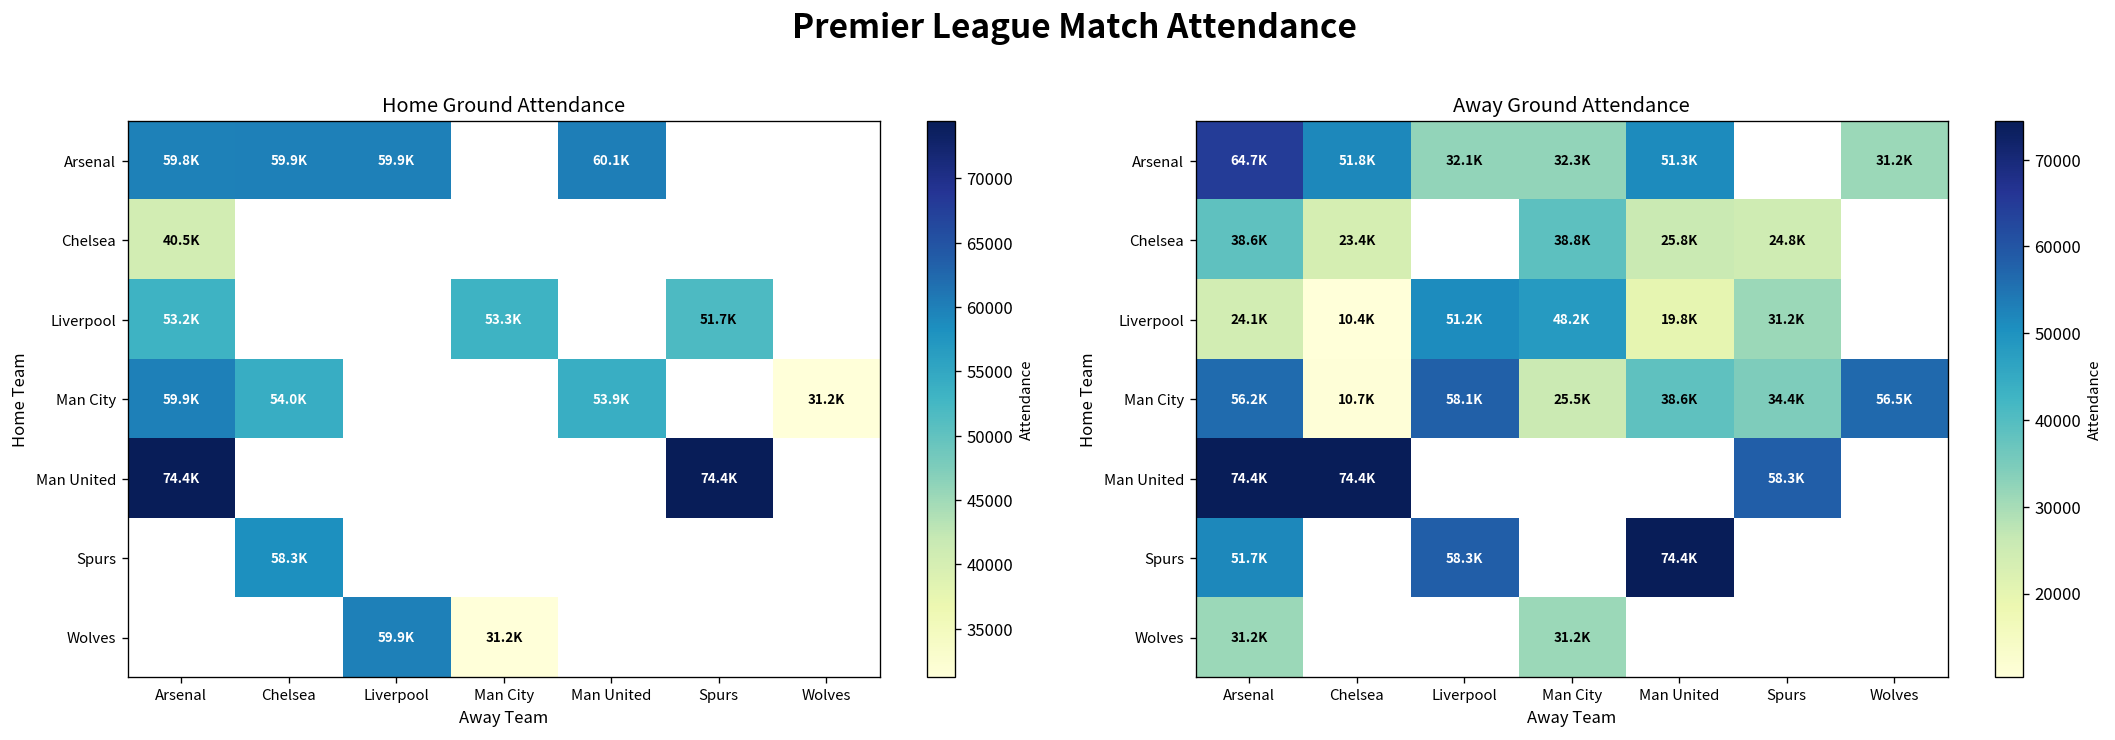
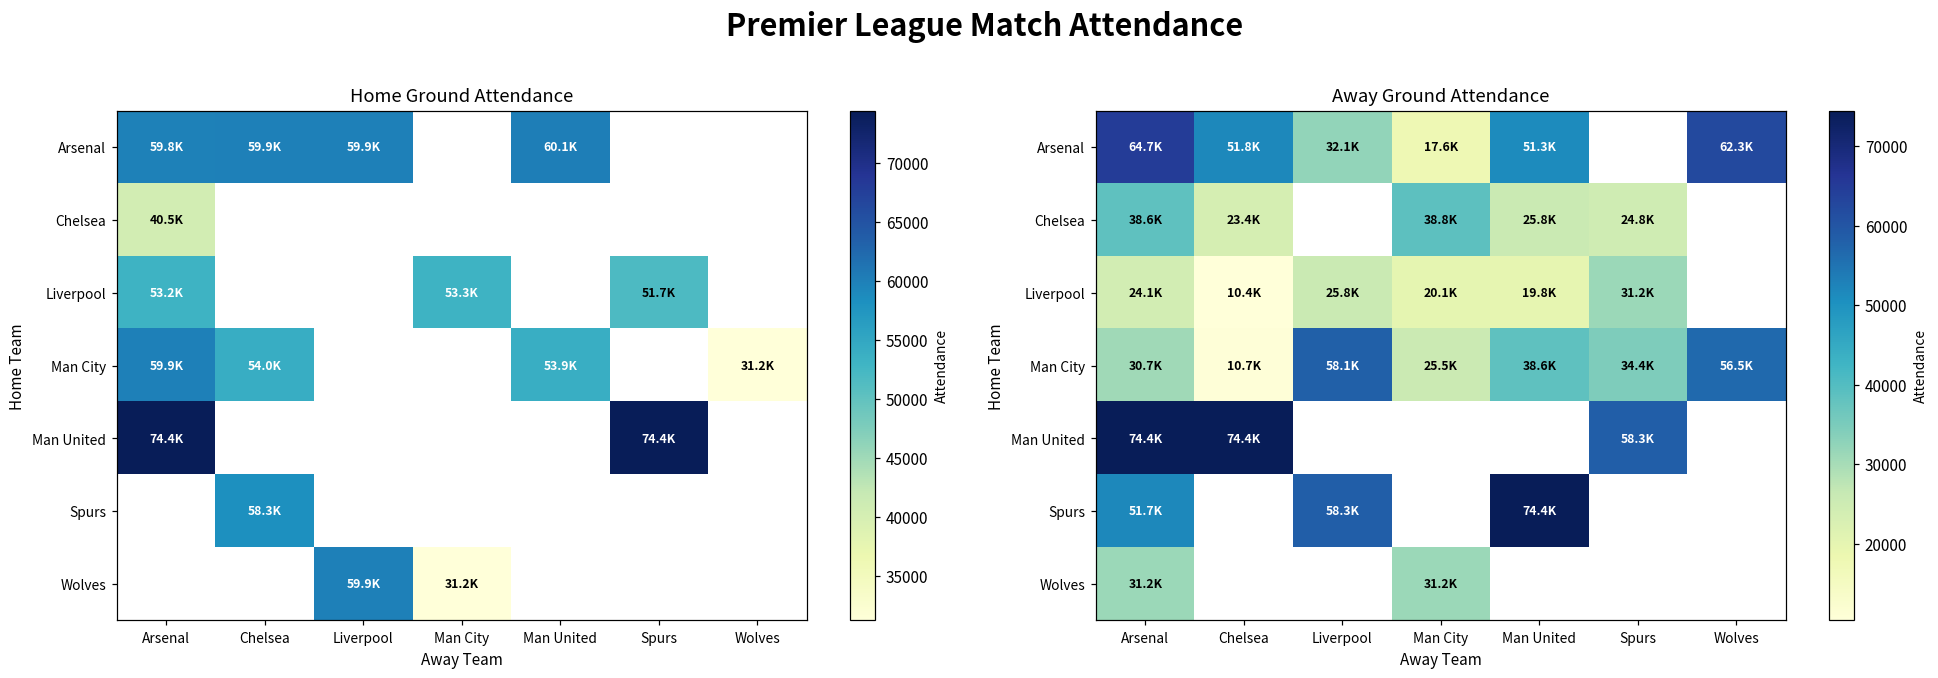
  {
    "Home Ground Attendance": {
      "Arsenal": {
        "Arsenal": "59.8K",
        "Chelsea": "59.9K",
        "Liverpool": "59.9K",
        "Man United": "60.1K"
      },
      "Chelsea": {
        "Arsenal": "40.5K"
      },
      "Liverpool": {
        "Arsenal": "53.2K",
        "Man City": "53.3K",
        "Spurs": "51.7K"
      },
      "Man City": {
        "Arsenal": "59.9K",
        "Chelsea": "54.0K",
        "Man United": "53.9K",
        "Wolves": "31.2K"
      },
      "Man United": {
        "Arsenal": "74.4K",
        "Spurs": "74.4K"
      },
      "Spurs": {
        "Chelsea": "58.3K"
      },
      "Wolves": {
        "Liverpool": "59.9K",
        "Man City": "31.2K"
      }
    },
    "Away Ground Attendance": {
      "Arsenal": {
        "Arsenal": "64.7K",
        "Chelsea": "51.8K",
        "Liverpool": "32.1K",
-       "Man City": "32.3K",
+       "Man City": "17.6K",
        "Man United": "51.3K",
-       "Wolves": "31.2K"
+       "Wolves": "62.3K"
      },
      "Chelsea": {
        "Arsenal": "38.6K",
        "Chelsea": "23.4K",
        "Man City": "38.8K",
        "Man United": "25.8K",
        "Spurs": "24.8K"
      },
      "Liverpool": {
        "Arsenal": "24.1K",
        "Chelsea": "10.4K",
-       "Liverpool": "51.2K",
-       "Man City": "48.2K",
+       "Liverpool": "25.8K",
+       "Man City": "20.1K",
        "Man United": "19.8K",
        "Spurs": "31.2K"
      },
      "Man City": {
-       "Arsenal": "56.2K",
+       "Arsenal": "30.7K",
        "Chelsea": "10.7K",
        "Liverpool": "58.1K",
        "Man City": "25.5K",
        "Man United": "38.6K",
        "Spurs": "34.4K",
        "Wolves": "56.5K"
      },
      "Man United": {
        "Arsenal": "74.4K",
        "Chelsea": "74.4K",
        "Spurs": "58.3K"
      },
      "Spurs": {
        "Arsenal": "51.7K",
        "Liverpool": "58.3K",
        "Man United": "74.4K"
      },
      "Wolves": {
        "Arsenal": "31.2K",
        "Man City": "31.2K"
      }
    }
  }
